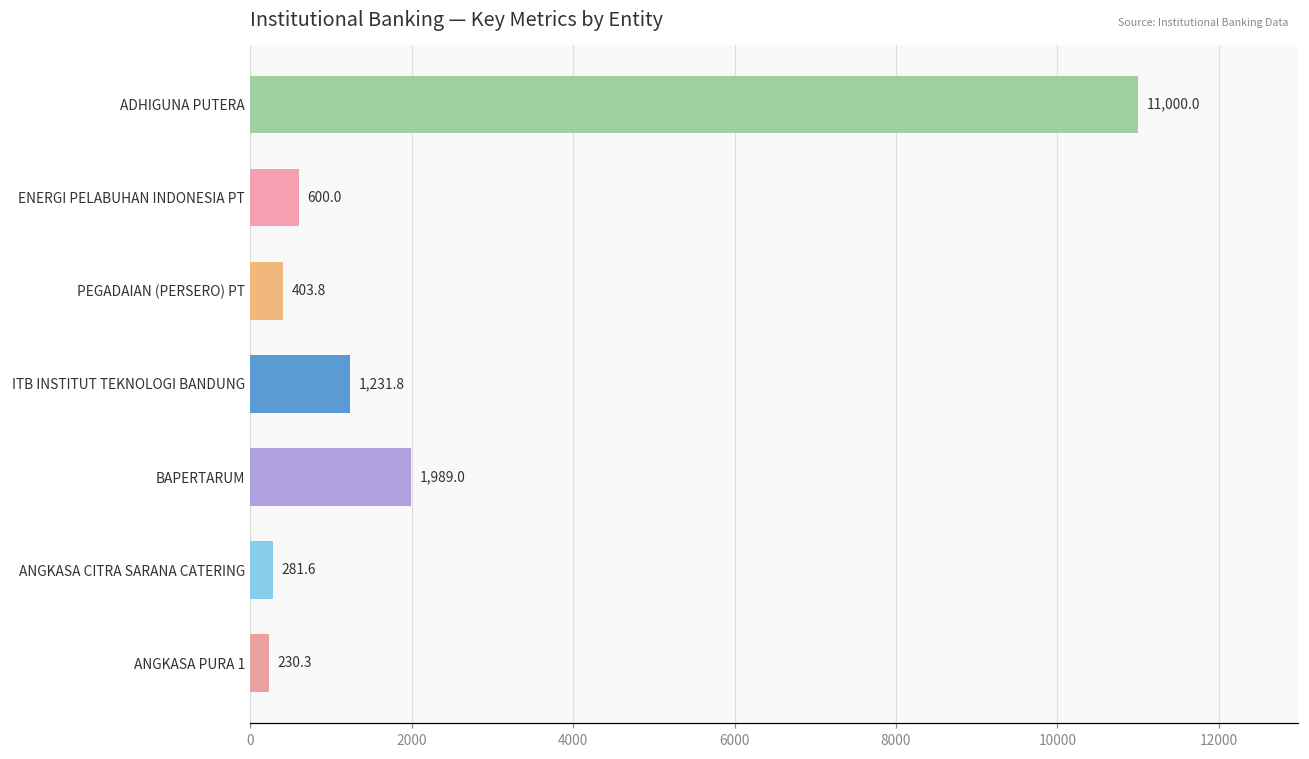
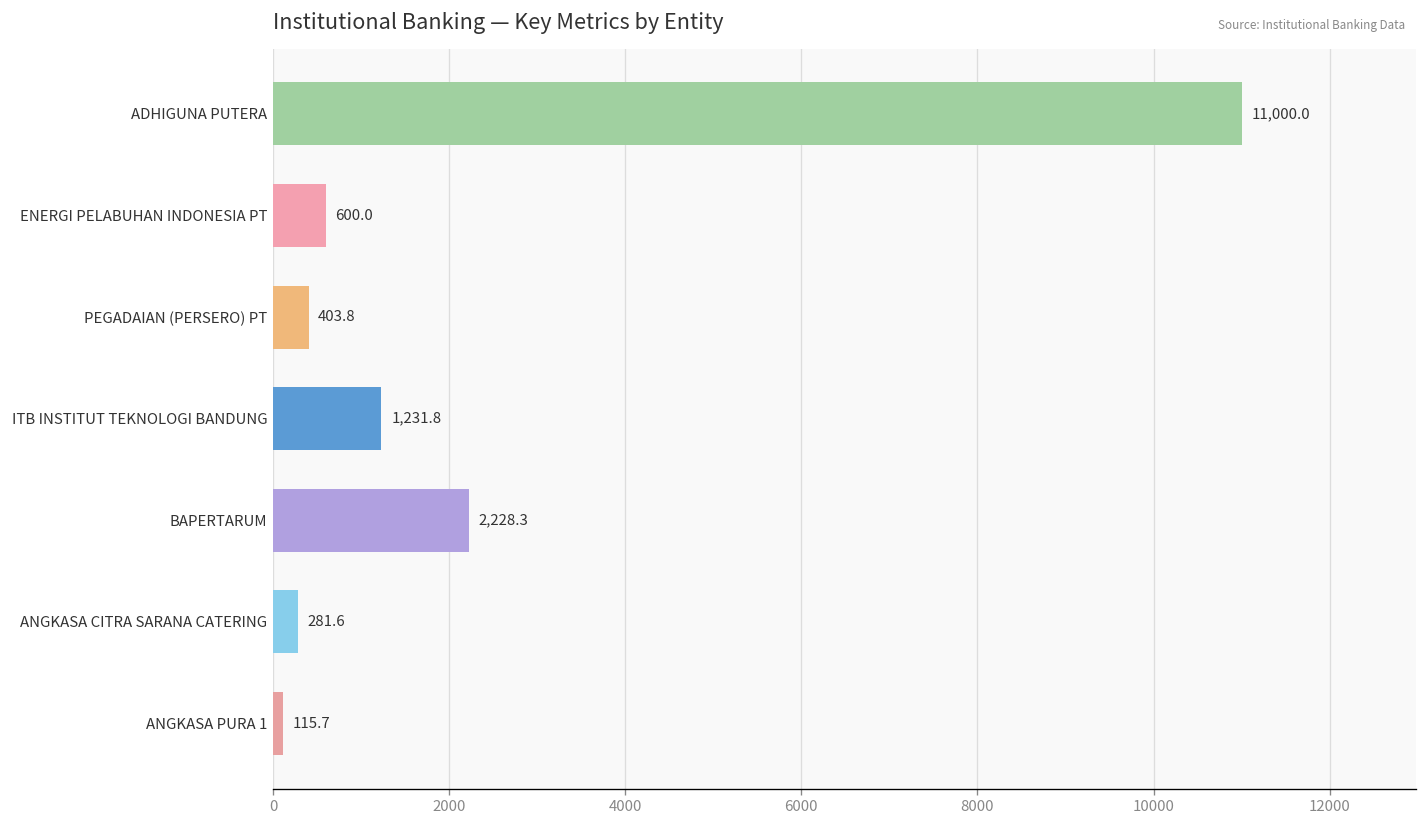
  {
    "ADHIGUNA PUTERA": "11,000.0",
    "ENERGI PELABUHAN INDONESIA PT": "600.0",
    "PEGADAIAN (PERSERO) PT": "403.8",
    "ITB INSTITUT TEKNOLOGI BANDUNG": "1,231.8",
-   "BAPERTARUM": "1,989.0",
+   "BAPERTARUM": "2,228.3",
    "ANGKASA CITRA SARANA CATERING": "281.6",
-   "ANGKASA PURA 1": "230.3"
+   "ANGKASA PURA 1": "115.7"
  }
